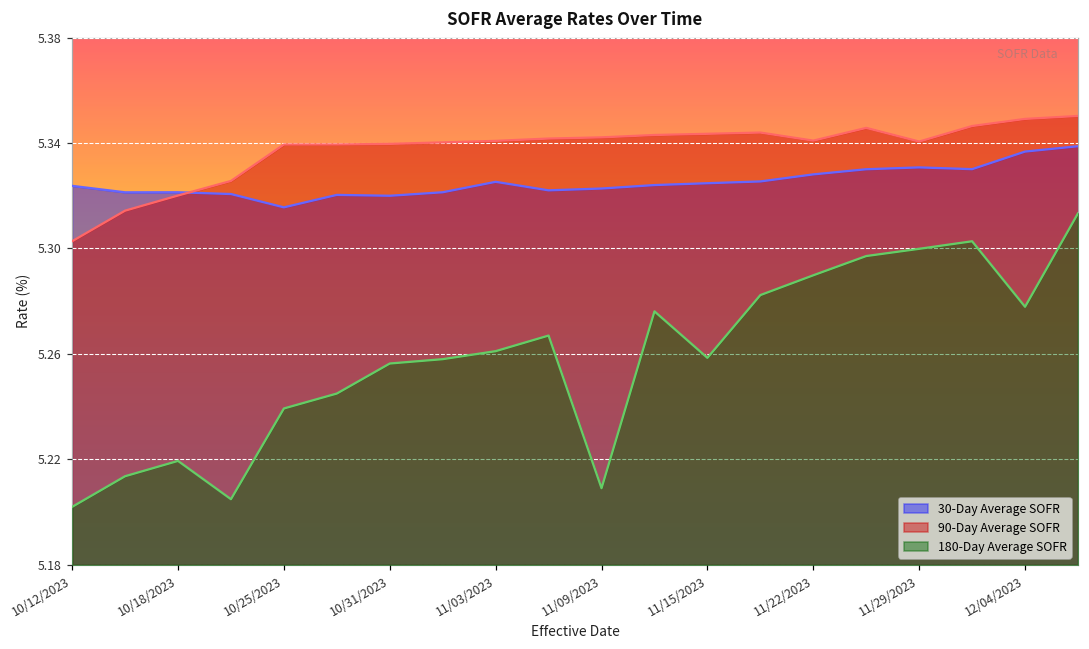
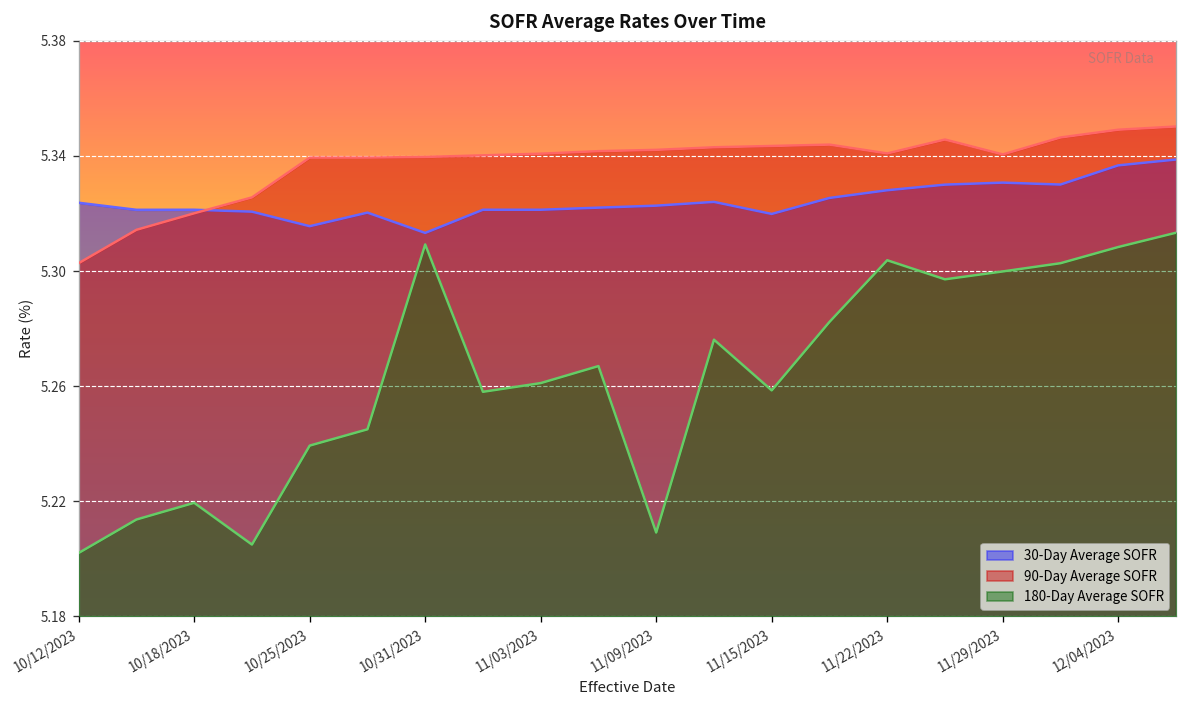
  {
    "30-Day Average SOFR": {
      "10/12/2023": 5.324,
      "10/18/2023": 5.321,
      "10/25/2023": 5.316,
-     "10/31/2023": 5.320,
-     "11/03/2023": 5.325,
+     "10/31/2023": 5.313,
+     "11/03/2023": 5.321,
      "11/09/2023": 5.323,
-     "11/15/2023": 5.325,
+     "11/15/2023": 5.320,
      "11/22/2023": 5.328,
      "11/29/2023": 5.331,
      "12/04/2023": 5.337
    },
    "90-Day Average SOFR": {
      "10/12/2023": 5.303,
      "10/18/2023": 5.320,
      "10/25/2023": 5.339,
      "10/31/2023": 5.340,
      "11/03/2023": 5.341,
      "11/09/2023": 5.342,
      "11/15/2023": 5.343,
      "11/22/2023": 5.341,
      "11/29/2023": 5.341,
      "12/04/2023": 5.349
    },
    "180-Day Average SOFR": {
      "10/12/2023": 5.202,
      "10/18/2023": 5.219,
      "10/25/2023": 5.239,
-     "10/31/2023": 5.256,
+     "10/31/2023": 5.309,
      "11/03/2023": 5.261,
      "11/09/2023": 5.209,
      "11/15/2023": 5.259,
-     "11/22/2023": 5.290,
+     "11/22/2023": 5.304,
      "11/29/2023": 5.300,
-     "12/04/2023": 5.278
+     "12/04/2023": 5.308
    }
  }
